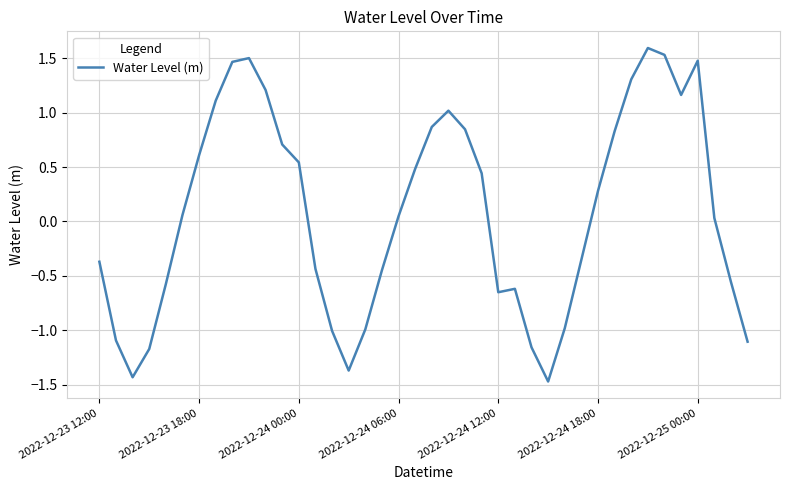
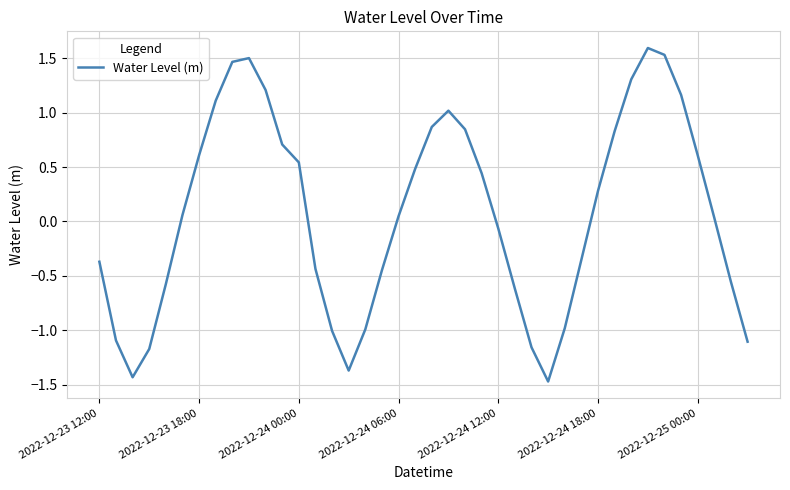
  {
    "2022-12-23 12:00": -0.37,
    "2022-12-23 18:00": 0.61,
    "2022-12-24 00:00": 0.54,
    "2022-12-24 06:00": 0.05,
-   "2022-12-24 12:00": -0.65,
+   "2022-12-24 12:00": -0.06,
    "2022-12-24 18:00": 0.28,
-   "2022-12-25 00:00": 1.48
+   "2022-12-25 00:00": 0.61
  }
